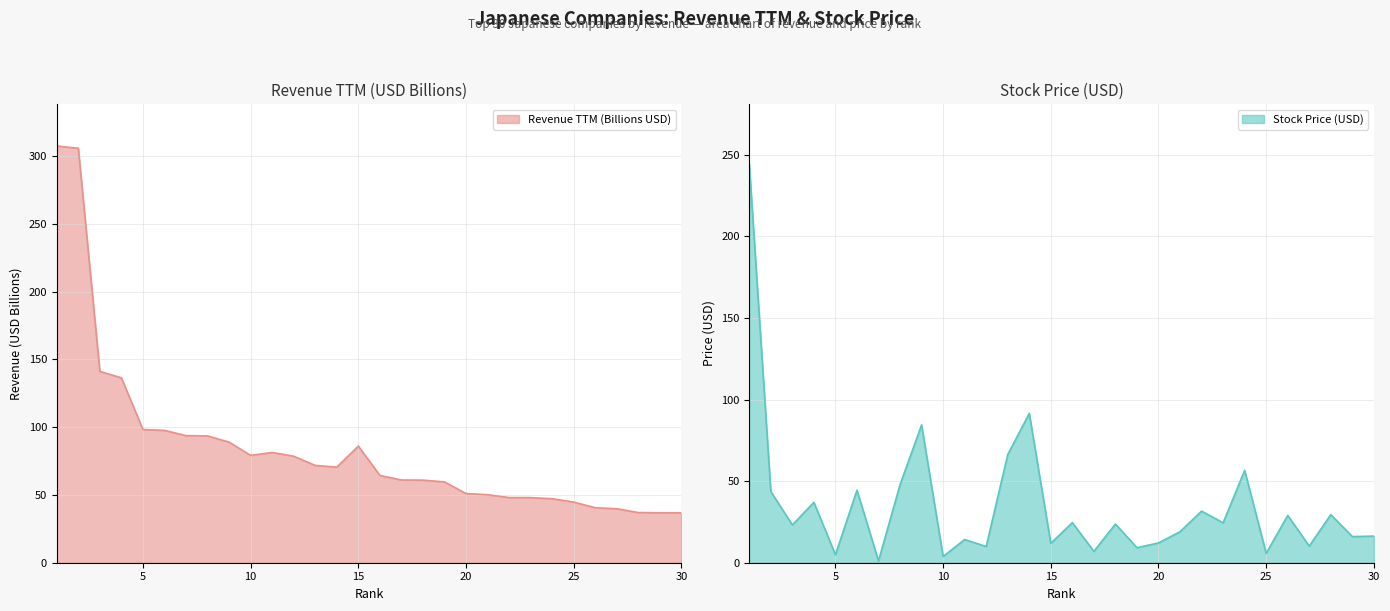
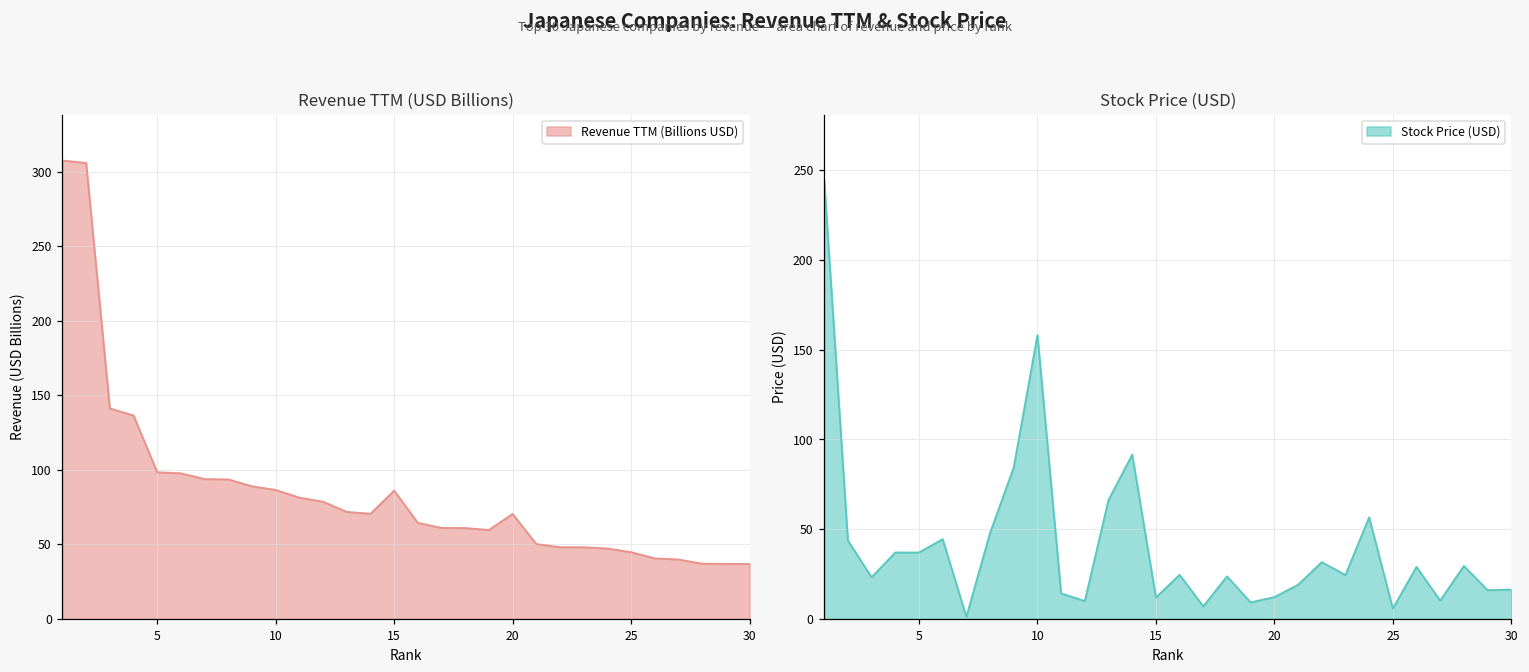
  {
    "Revenue TTM (USD Billions)": {
      "5": 98,
-     "10": 79,
+     "10": 86,
      "15": 86,
-     "20": 51,
+     "20": 70,
      "25": 45,
      "30": 37
    },
    "Stock Price (USD)": {
-     "5": 5,
-     "10": 4,
+     "5": 37,
+     "10": 158,
      "15": 12,
      "20": 12,
      "25": 6,
      "30": 16
    }
  }
